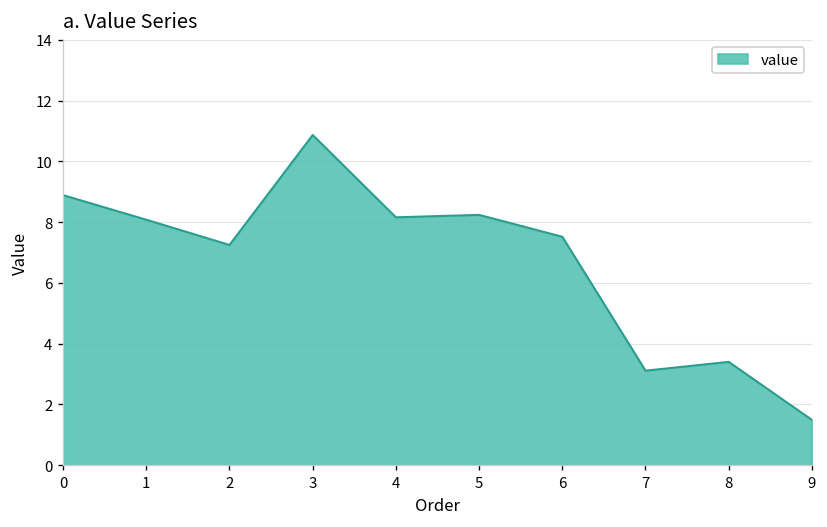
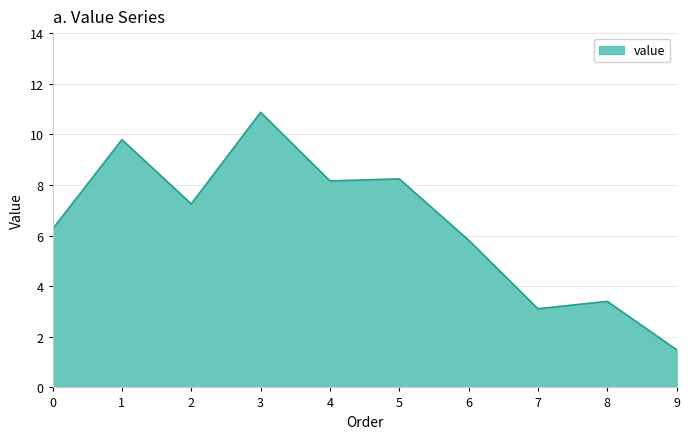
  {
-   "0": 8.9,
-   "1": 8.1,
+   "0": 6.3,
+   "1": 9.8,
    "2": 7.3,
    "3": 10.9,
    "4": 8.2,
    "5": 8.2,
-   "6": 7.5,
+   "6": 5.8,
    "7": 3.1,
    "8": 3.4,
    "9": 1.5
  }
